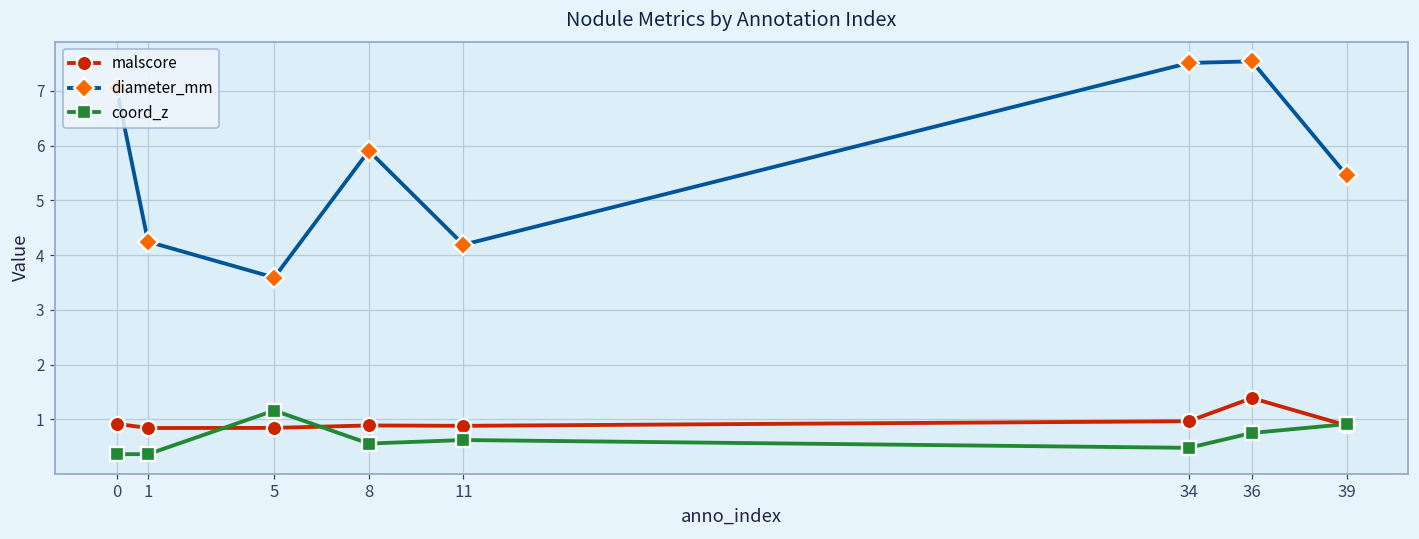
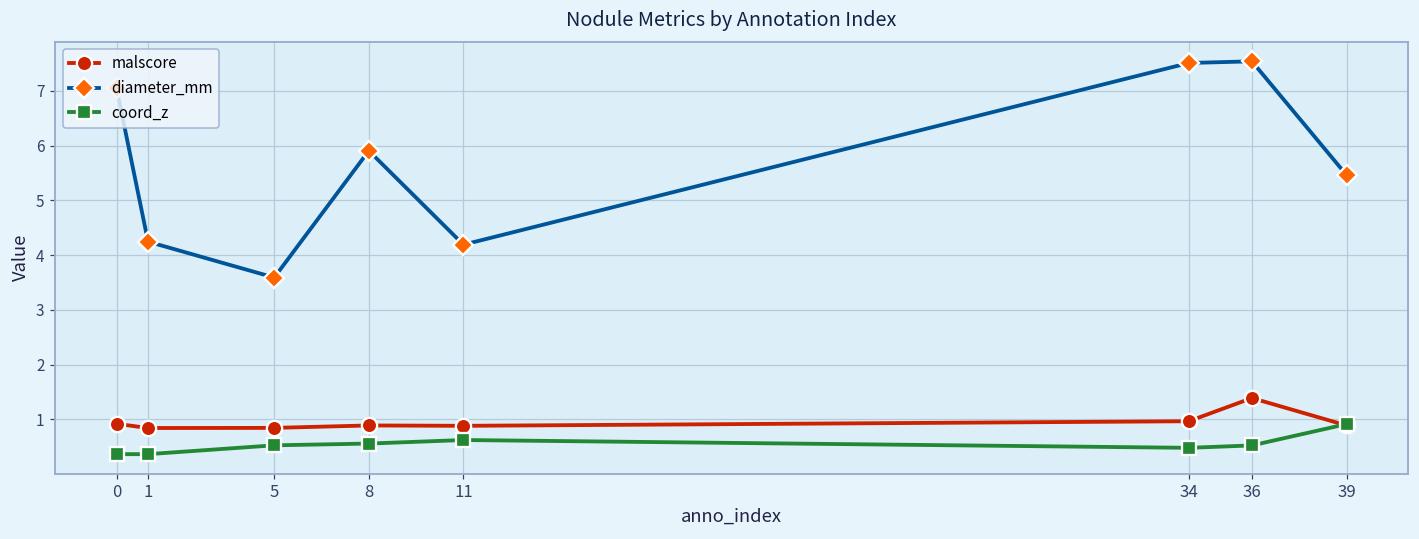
  {
    "malscore": {
      "0": 0.9,
      "1": 0.8,
      "5": 0.8,
      "8": 0.9,
      "11": 0.9,
      "34": 1.0,
      "36": 1.4
    },
    "diameter_mm": {
      "1": 4.2,
      "5": 3.6,
      "8": 5.9,
      "11": 4.2,
      "34": 7.5,
      "36": 7.5,
      "39": 5.5
    },
    "coord_z": {
      "0": 0.4,
      "1": 0.4,
-     "5": 1.2,
+     "5": 0.5,
      "8": 0.6,
      "11": 0.6,
      "34": 0.5,
-     "36": 0.8
+     "36": 0.5
    }
  }
